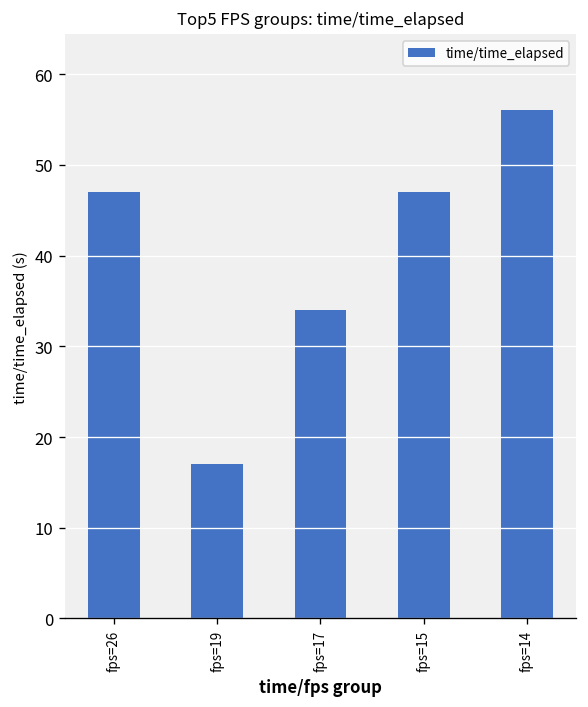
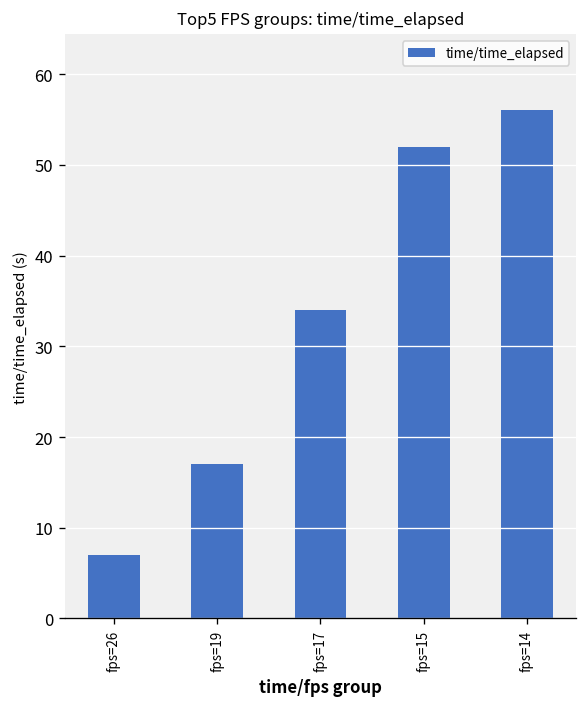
  {
-   "fps=26": 47,
+   "fps=26": 7,
    "fps=19": 17,
    "fps=17": 34,
-   "fps=15": 47,
+   "fps=15": 52,
    "fps=14": 56
  }
